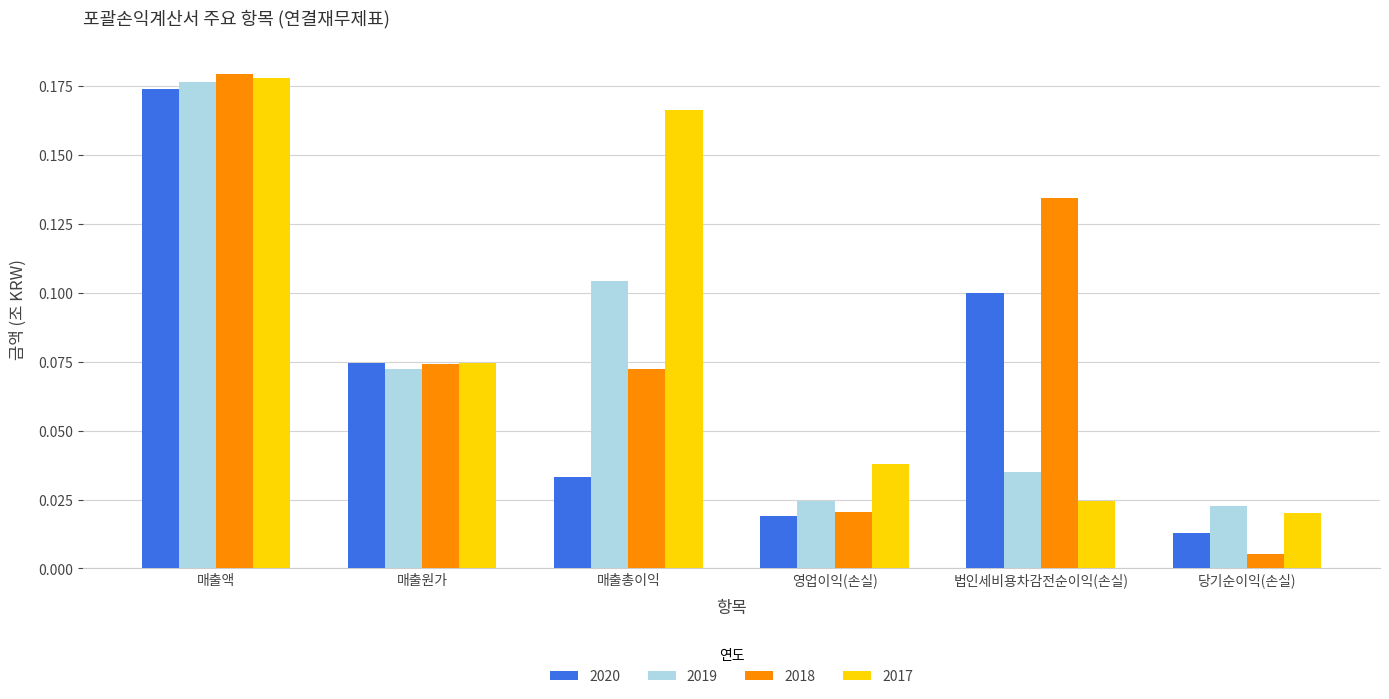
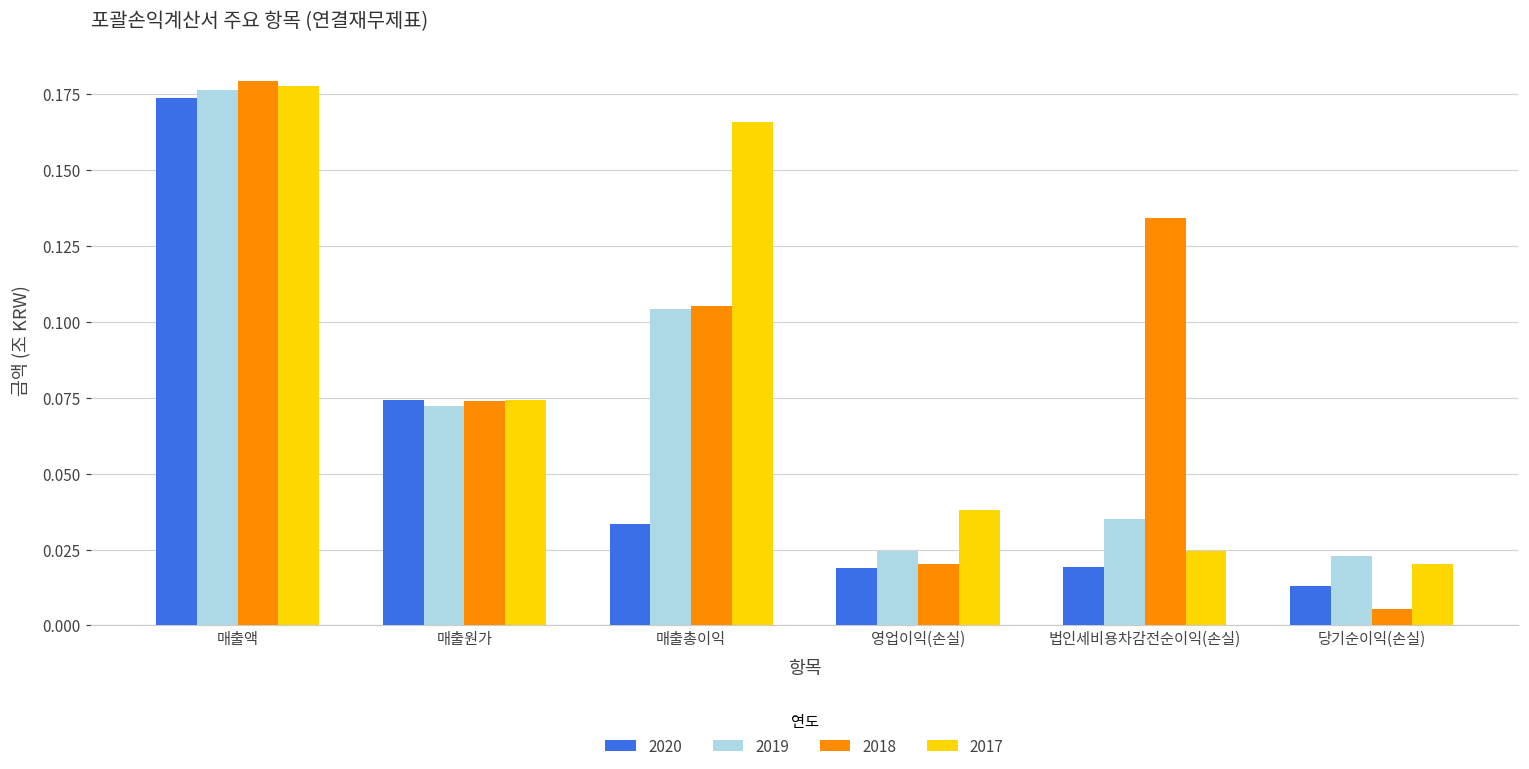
  {
    "2020": {
      "매출액": 0.174,
      "매출원가": 0.074,
      "매출총이익": 0.033,
      "영업이익(손실)": 0.019,
-     "법인세비용차감전순이익(손실)": 0.100,
+     "법인세비용차감전순이익(손실)": 0.019,
      "당기순이익(손실)": 0.013
    },
    "2019": {
      "매출액": 0.177,
      "매출원가": 0.072,
      "매출총이익": 0.104,
      "영업이익(손실)": 0.025,
      "법인세비용차감전순이익(손실)": 0.035,
      "당기순이익(손실)": 0.023
    },
    "2018": {
      "매출액": 0.179,
      "매출원가": 0.074,
-     "매출총이익": 0.072,
+     "매출총이익": 0.105,
      "영업이익(손실)": 0.020,
      "법인세비용차감전순이익(손실)": 0.134,
      "당기순이익(손실)": 0.005
    },
    "2017": {
      "매출액": 0.178,
      "매출원가": 0.074,
      "매출총이익": 0.166,
      "영업이익(손실)": 0.038,
      "법인세비용차감전순이익(손실)": 0.025,
      "당기순이익(손실)": 0.020
    }
  }
